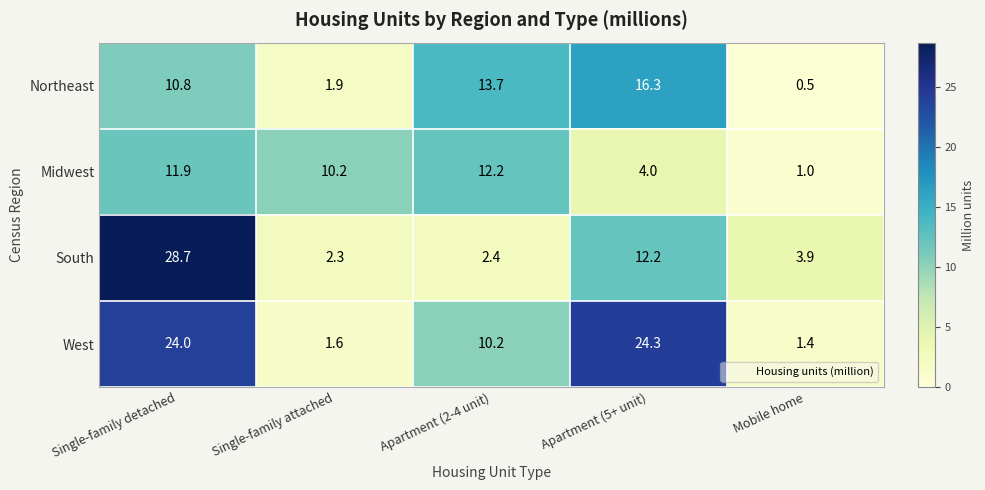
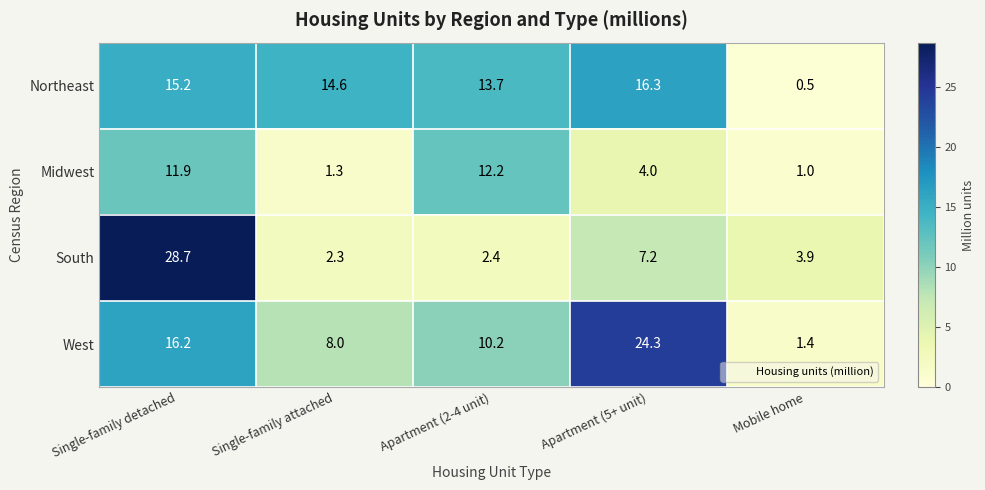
  {
    "Northeast": {
-     "Single-family detached": 10.8,
-     "Single-family attached": 1.9,
+     "Single-family detached": 15.2,
+     "Single-family attached": 14.6,
      "Apartment (2-4 unit)": 13.7,
      "Apartment (5+ unit)": 16.3,
      "Mobile home": 0.5
    },
    "Midwest": {
      "Single-family detached": 11.9,
-     "Single-family attached": 10.2,
+     "Single-family attached": 1.3,
      "Apartment (2-4 unit)": 12.2,
      "Apartment (5+ unit)": 4.0,
      "Mobile home": 1.0
    },
    "South": {
      "Single-family detached": 28.7,
      "Single-family attached": 2.3,
      "Apartment (2-4 unit)": 2.4,
-     "Apartment (5+ unit)": 12.2,
+     "Apartment (5+ unit)": 7.2,
      "Mobile home": 3.9
    },
    "West": {
-     "Single-family detached": 24.0,
-     "Single-family attached": 1.6,
+     "Single-family detached": 16.2,
+     "Single-family attached": 8.0,
      "Apartment (2-4 unit)": 10.2,
      "Apartment (5+ unit)": 24.3,
      "Mobile home": 1.4
    }
  }
